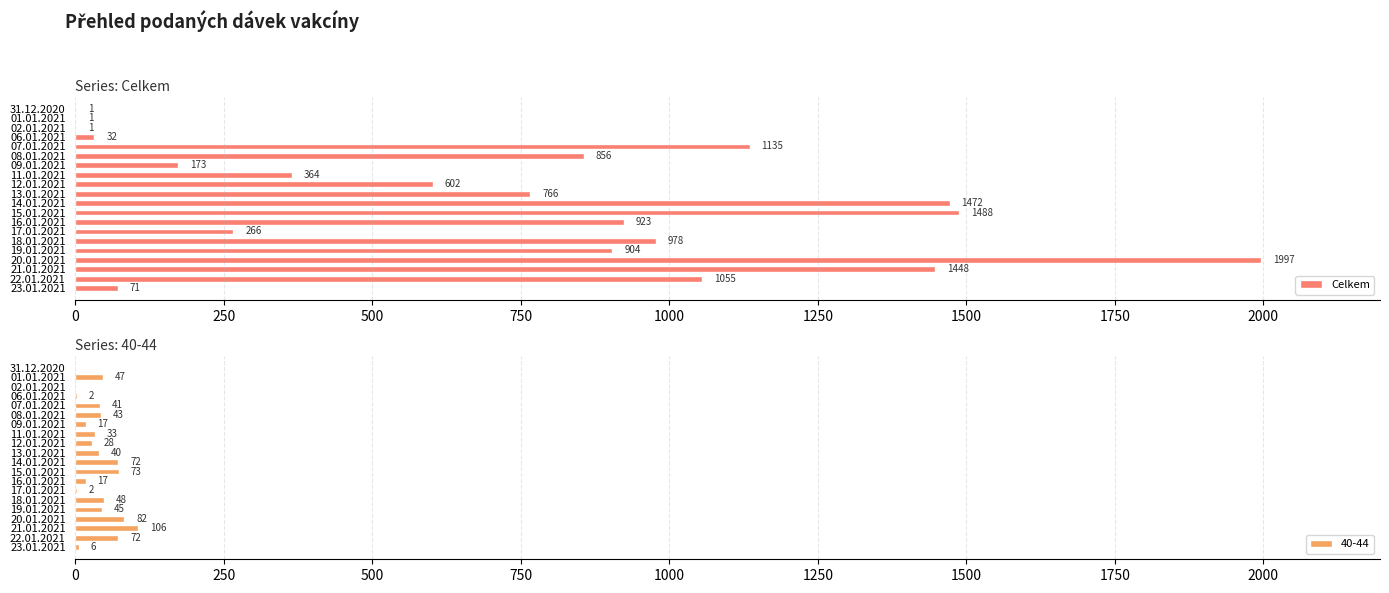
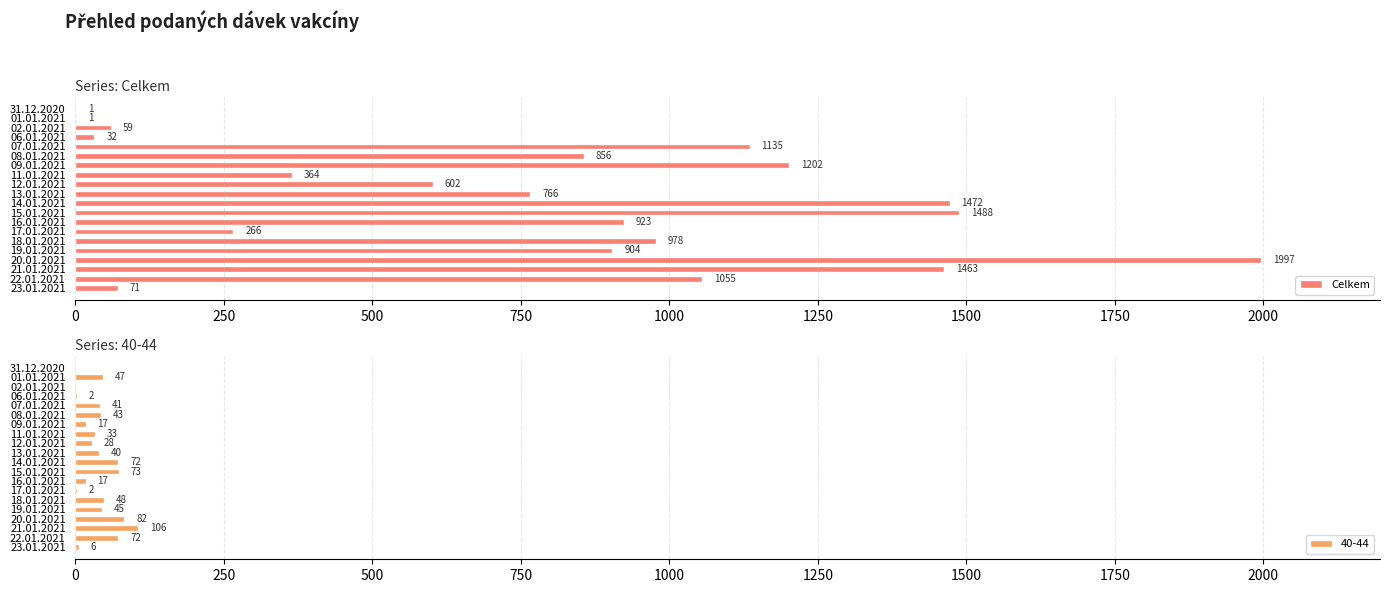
  {
    "Series: Celkem": {
      "31.12.2020": 1,
      "01.01.2021": 1,
-     "02.01.2021": 1,
+     "02.01.2021": 59,
      "06.01.2021": 32,
      "07.01.2021": 1135,
      "08.01.2021": 856,
-     "09.01.2021": 173,
+     "09.01.2021": 1202,
      "11.01.2021": 364,
      "12.01.2021": 602,
      "13.01.2021": 766,
      "14.01.2021": 1472,
      "15.01.2021": 1488,
      "16.01.2021": 923,
      "17.01.2021": 266,
      "18.01.2021": 978,
      "19.01.2021": 904,
      "20.01.2021": 1997,
-     "21.01.2021": 1448,
+     "21.01.2021": 1463,
      "22.01.2021": 1055,
      "23.01.2021": 71
    },
    "Series: 40-44": {
      "01.01.2021": 47,
      "06.01.2021": 2,
      "07.01.2021": 41,
      "08.01.2021": 43,
      "09.01.2021": 17,
      "11.01.2021": 33,
      "12.01.2021": 28,
      "13.01.2021": 40,
      "14.01.2021": 72,
      "15.01.2021": 73,
      "16.01.2021": 17,
      "17.01.2021": 2,
      "18.01.2021": 48,
      "19.01.2021": 45,
      "20.01.2021": 82,
      "21.01.2021": 106,
      "22.01.2021": 72,
      "23.01.2021": 6
    }
  }
